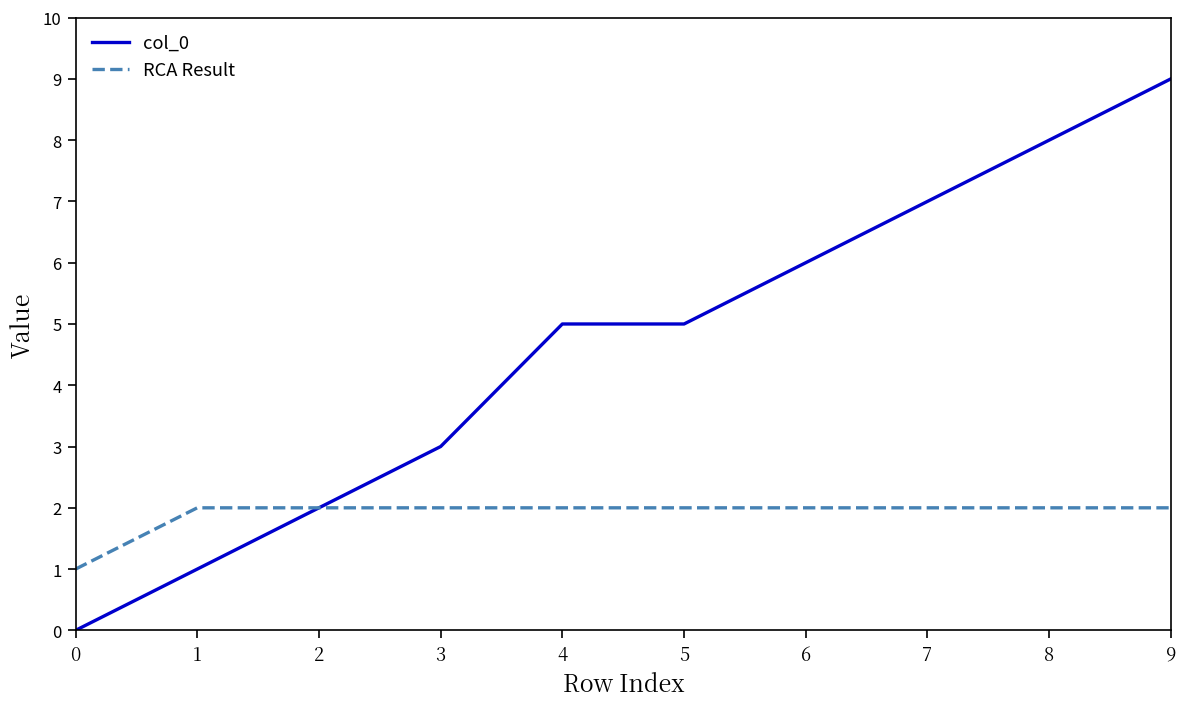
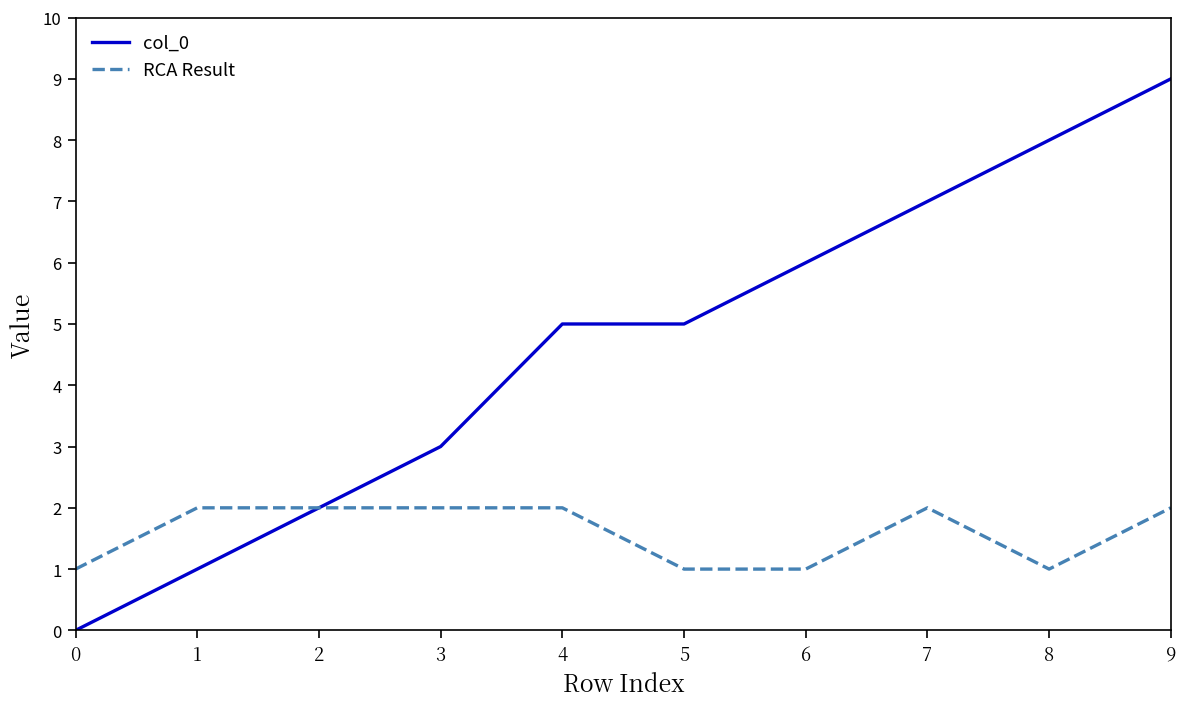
  {
    "col_0": {
      "0": 0,
      "1": 1,
      "3": 3,
      "4": 5,
      "5": 5,
      "6": 6,
      "7": 7,
      "8": 8,
      "9": 9
    },
    "RCA Result": {
      "0": 1,
      "1": 2,
      "3": 2,
      "4": 2,
-     "5": 2,
-     "6": 2,
+     "5": 1,
+     "6": 1,
      "7": 2,
-     "8": 2,
+     "8": 1,
      "9": 2
    }
  }
